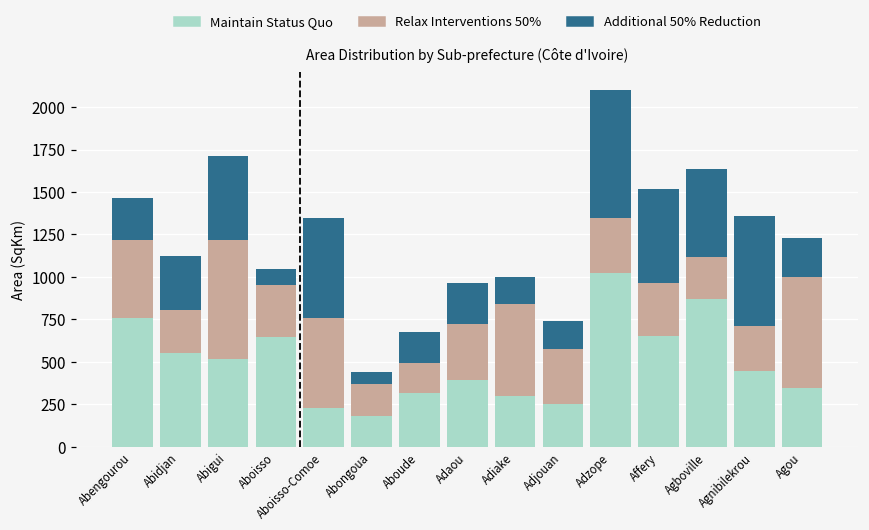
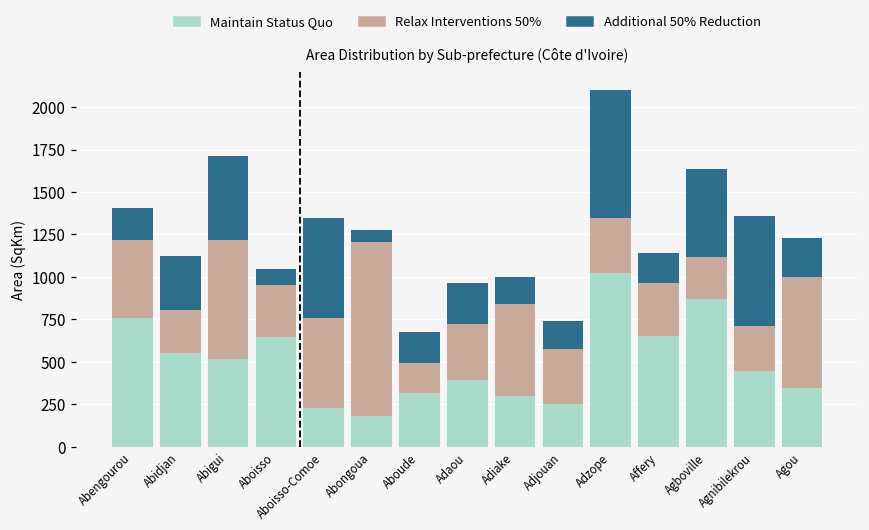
  {
    "Maintain Status Quo": {
      "Abengourou": 760,
      "Abidjan": 550,
      "Abigui": 520,
      "Aboisso": 650,
      "Aboisso-Comoe": 230,
      "Abongoua": 180,
      "Aboude": 320,
      "Adaou": 390,
      "Adiake": 300,
      "Adjouan": 250,
      "Adzope": 1020,
      "Affery": 650,
      "Agboville": 870,
      "Agnibilekrou": 450,
      "Agou": 350
    },
    "Relax Interventions 50%": {
      "Abengourou": 460,
      "Abidjan": 250,
      "Abigui": 700,
      "Aboisso": 300,
      "Aboisso-Comoe": 530,
-     "Abongoua": 190,
+     "Abongoua": 1020,
      "Aboude": 180,
      "Adaou": 330,
      "Adiake": 540,
      "Adjouan": 330,
      "Adzope": 320,
      "Affery": 320,
      "Agboville": 250,
      "Agnibilekrou": 260,
      "Agou": 650
    },
    "Additional 50% Reduction": {
-     "Abengourou": 240,
+     "Abengourou": 190,
      "Abidjan": 320,
      "Abigui": 500,
      "Aboisso": 100,
      "Aboisso-Comoe": 590,
      "Abongoua": 70,
      "Aboude": 180,
      "Adaou": 240,
      "Adiake": 160,
      "Adjouan": 160,
      "Adzope": 760,
-     "Affery": 550,
+     "Affery": 170,
      "Agboville": 520,
      "Agnibilekrou": 650,
      "Agou": 230
    }
  }
